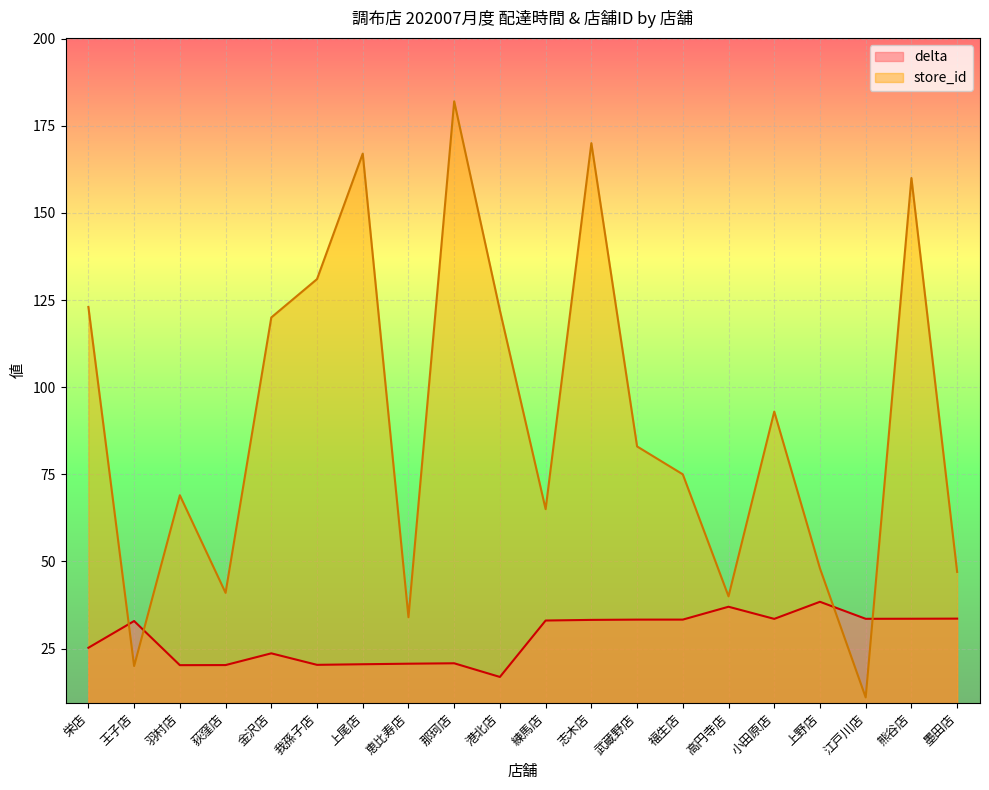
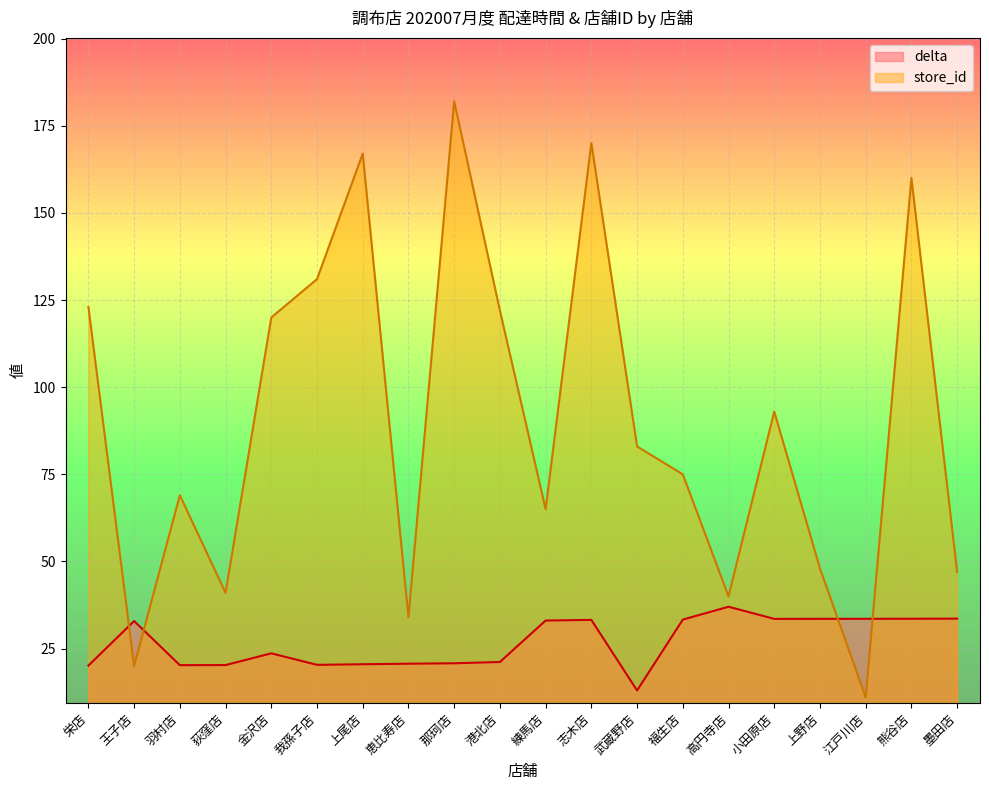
  {
    "delta": {
-     "栄店": 25,
+     "栄店": 20,
      "王子店": 33,
      "羽村店": 20,
      "荻窪店": 20,
      "金沢店": 24,
      "我孫子店": 20,
      "上尾店": 21,
      "恵比寿店": 21,
      "那珂店": 21,
-     "港北店": 17,
+     "港北店": 21,
      "練馬店": 33,
      "志木店": 33,
-     "武蔵野店": 33,
+     "武蔵野店": 13,
      "福生店": 33,
      "高円寺店": 37,
      "小田原店": 34,
-     "上野店": 38,
+     "上野店": 34,
      "江戸川店": 34,
      "熊谷店": 34,
      "墨田店": 34
    },
    "store_id": {
      "栄店": 123,
      "王子店": 20,
      "羽村店": 69,
      "荻窪店": 41,
      "金沢店": 120,
      "我孫子店": 131,
      "上尾店": 167,
      "恵比寿店": 34,
      "那珂店": 182,
      "港北店": 122,
      "練馬店": 65,
      "志木店": 170,
      "武蔵野店": 83,
      "福生店": 75,
      "高円寺店": 40,
      "小田原店": 93,
      "上野店": 48,
      "江戸川店": 11,
      "熊谷店": 160,
      "墨田店": 47
    }
  }
